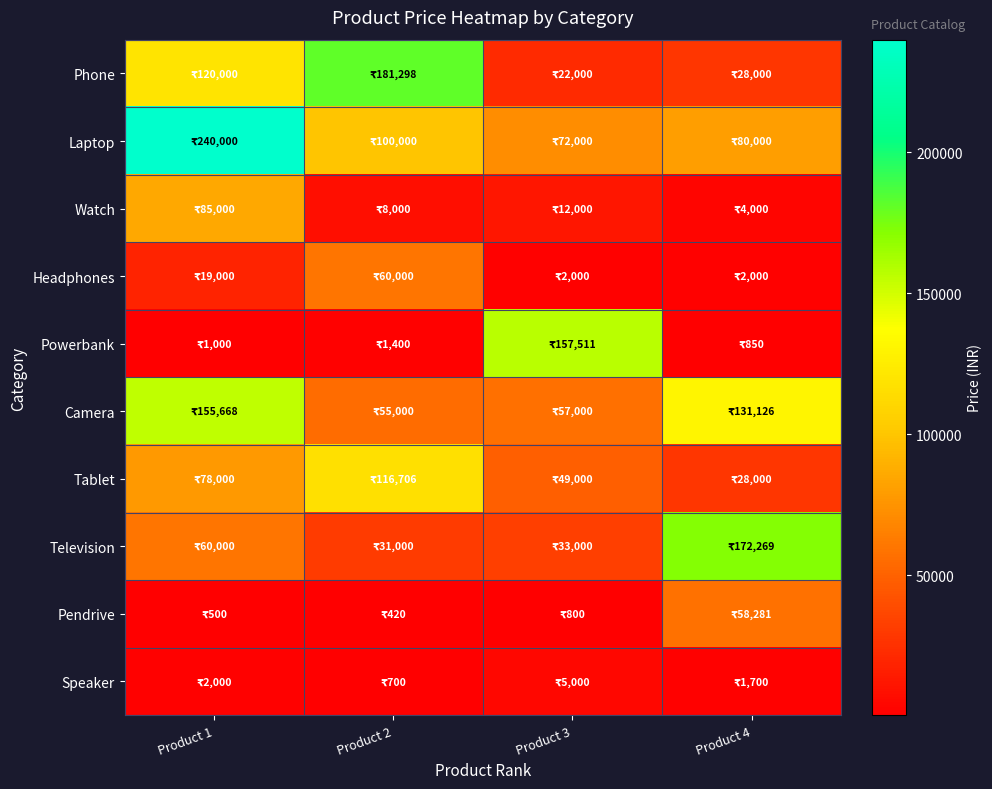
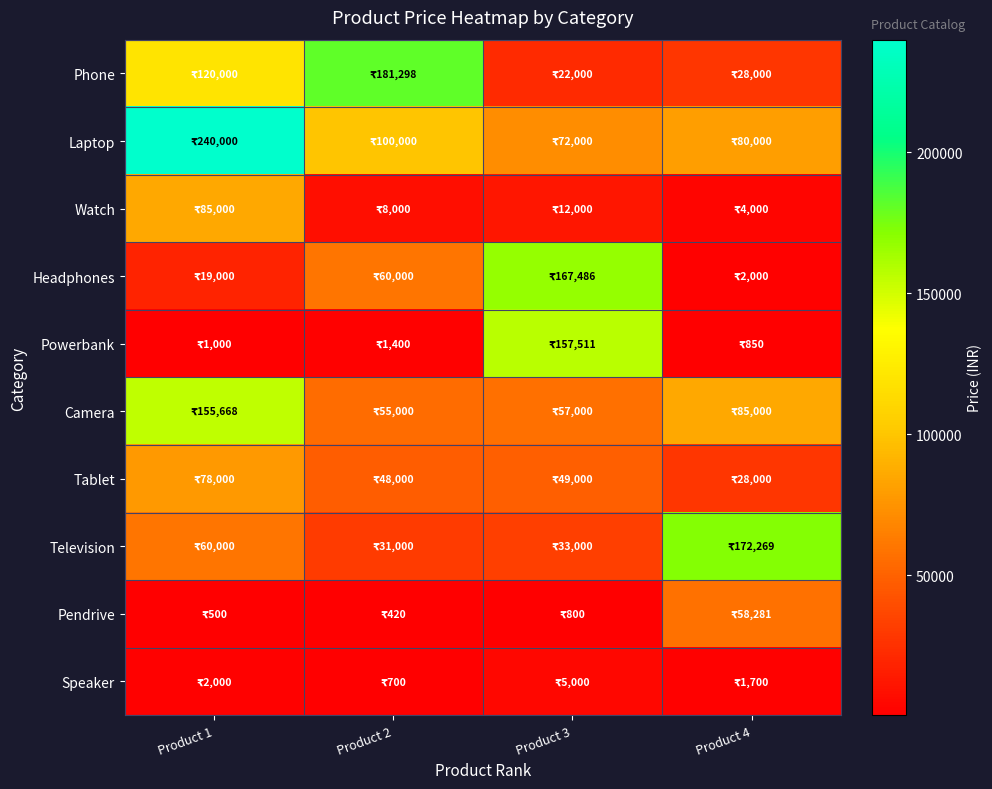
  {
    "Phone": {
      "Product 1": "120,000",
      "Product 2": "181,298",
      "Product 3": "22,000",
      "Product 4": "28,000"
    },
    "Laptop": {
      "Product 1": "240,000",
      "Product 2": "100,000",
      "Product 3": "72,000",
      "Product 4": "80,000"
    },
    "Watch": {
      "Product 1": "85,000",
      "Product 2": "8,000",
      "Product 3": "12,000",
      "Product 4": "4,000"
    },
    "Headphones": {
      "Product 1": "19,000",
      "Product 2": "60,000",
-     "Product 3": "2,000",
+     "Product 3": "167,486",
      "Product 4": "2,000"
    },
    "Powerbank": {
      "Product 1": "1,000",
      "Product 2": "1,400",
      "Product 3": "157,511",
      "Product 4": "850"
    },
    "Camera": {
      "Product 1": "155,668",
      "Product 2": "55,000",
      "Product 3": "57,000",
-     "Product 4": "131,126"
+     "Product 4": "85,000"
    },
    "Tablet": {
      "Product 1": "78,000",
-     "Product 2": "116,706",
+     "Product 2": "48,000",
      "Product 3": "49,000",
      "Product 4": "28,000"
    },
    "Television": {
      "Product 1": "60,000",
      "Product 2": "31,000",
      "Product 3": "33,000",
      "Product 4": "172,269"
    },
    "Pendrive": {
      "Product 1": "500",
      "Product 2": "420",
      "Product 3": "800",
      "Product 4": "58,281"
    },
    "Speaker": {
      "Product 1": "2,000",
      "Product 2": "700",
      "Product 3": "5,000",
      "Product 4": "1,700"
    }
  }
